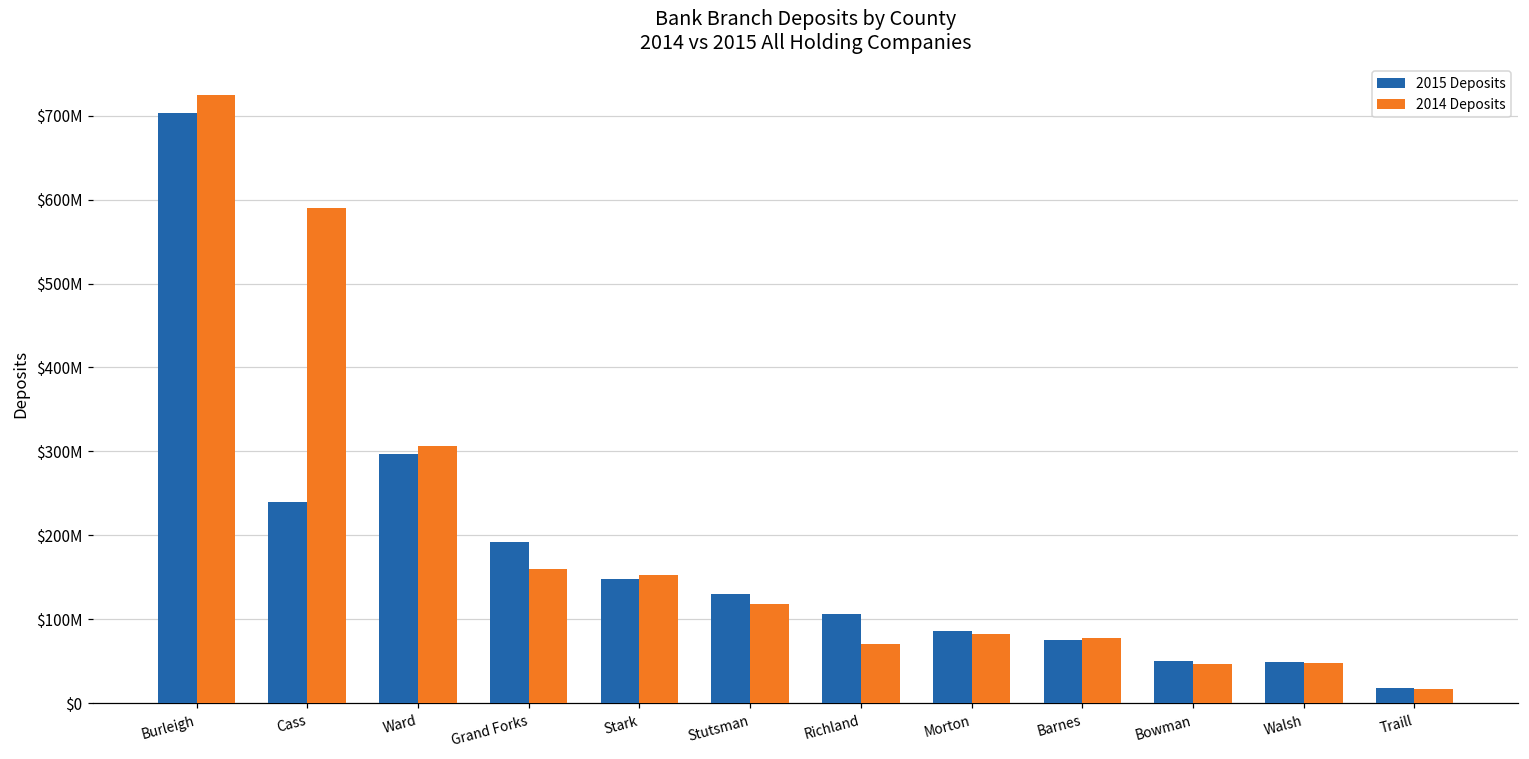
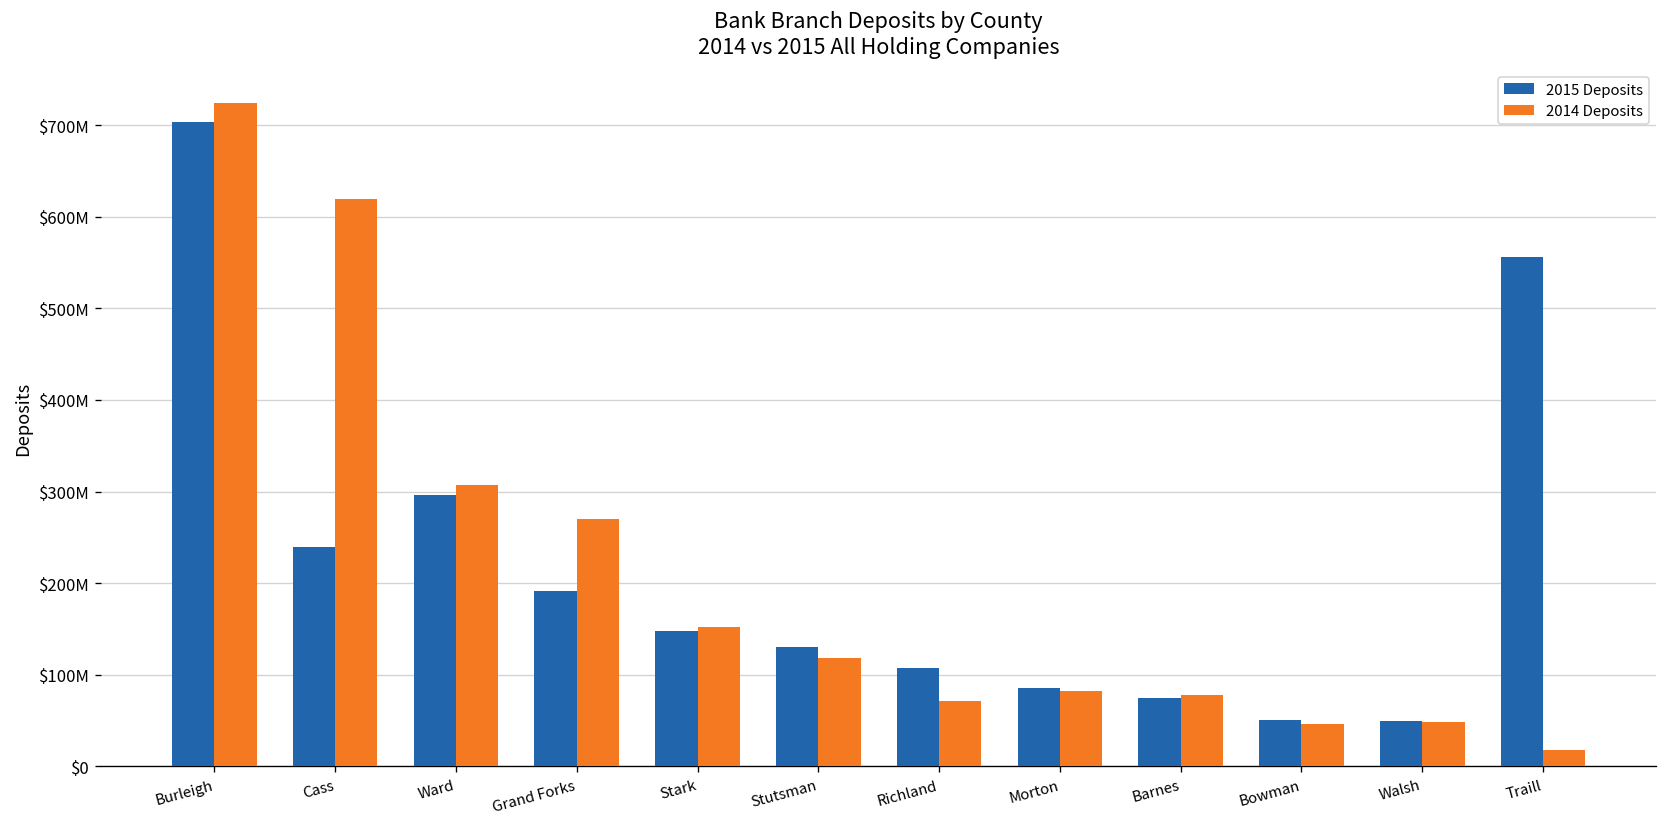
  {
    "2015 Deposits": {
      "Burleigh": "$700000000",
      "Cass": "$240000000",
      "Ward": "$300000000",
      "Grand Forks": "$190000000",
      "Stark": "$150000000",
      "Stutsman": "$130000000",
      "Richland": "$110000000",
      "Morton": "$90000000",
      "Barnes": "$70000000",
      "Bowman": "$50000000",
      "Walsh": "$50000000",
-     "Traill": "$20000000"
+     "Traill": "$560000000"
    },
    "2014 Deposits": {
      "Burleigh": "$720000000",
-     "Cass": "$590000000",
+     "Cass": "$620000000",
      "Ward": "$310000000",
-     "Grand Forks": "$160000000",
+     "Grand Forks": "$270000000",
      "Stark": "$150000000",
      "Stutsman": "$120000000",
      "Richland": "$70000000",
      "Morton": "$80000000",
      "Barnes": "$80000000",
      "Bowman": "$50000000",
      "Walsh": "$50000000",
      "Traill": "$20000000"
    }
  }
